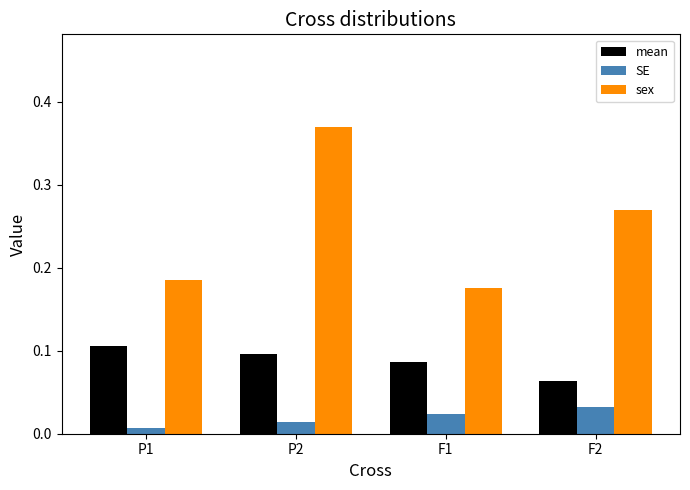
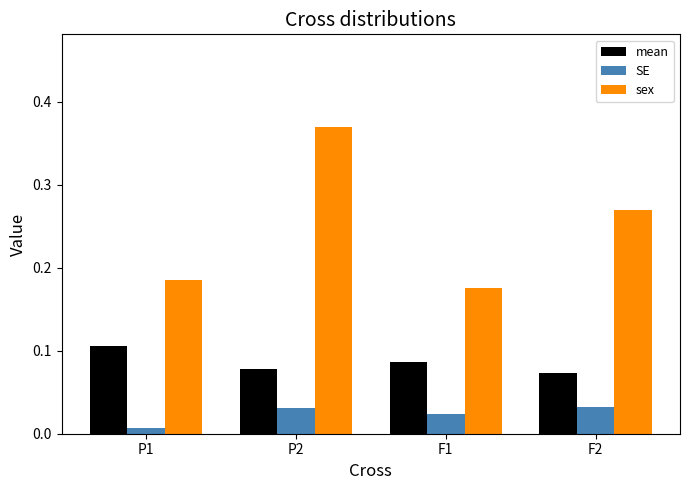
  {
    "mean": {
      "P1": 0.11,
-     "P2": 0.10,
+     "P2": 0.08,
      "F1": 0.09,
-     "F2": 0.06
+     "F2": 0.07
    },
    "SE": {
      "P1": 0.01,
-     "P2": 0.01,
+     "P2": 0.03,
      "F1": 0.02,
      "F2": 0.03
    },
    "sex": {
      "P1": 0.19,
      "P2": 0.37,
      "F1": 0.18,
      "F2": 0.27
    }
  }
